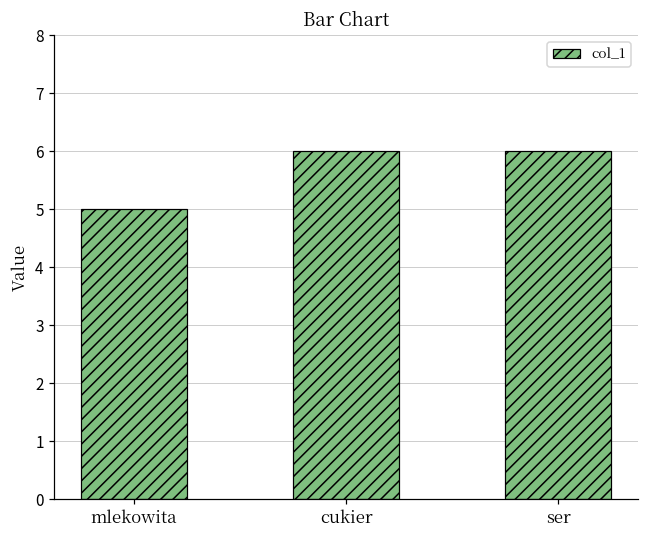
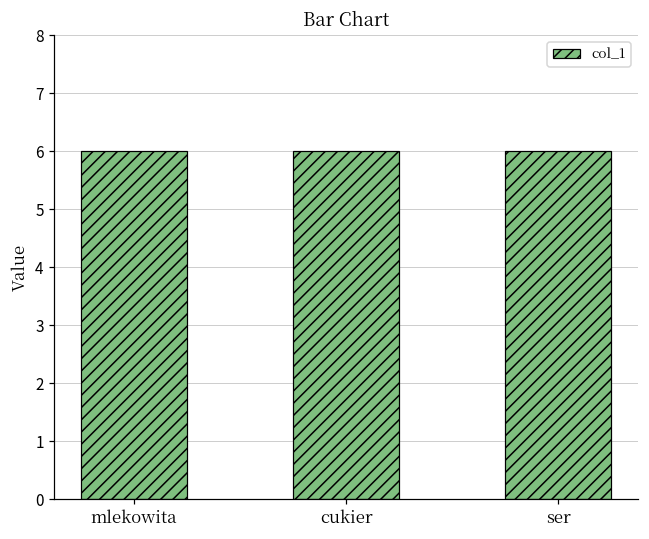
  {
-   "mlekowita": 5,
+   "mlekowita": 6,
    "cukier": 6,
    "ser": 6
  }
